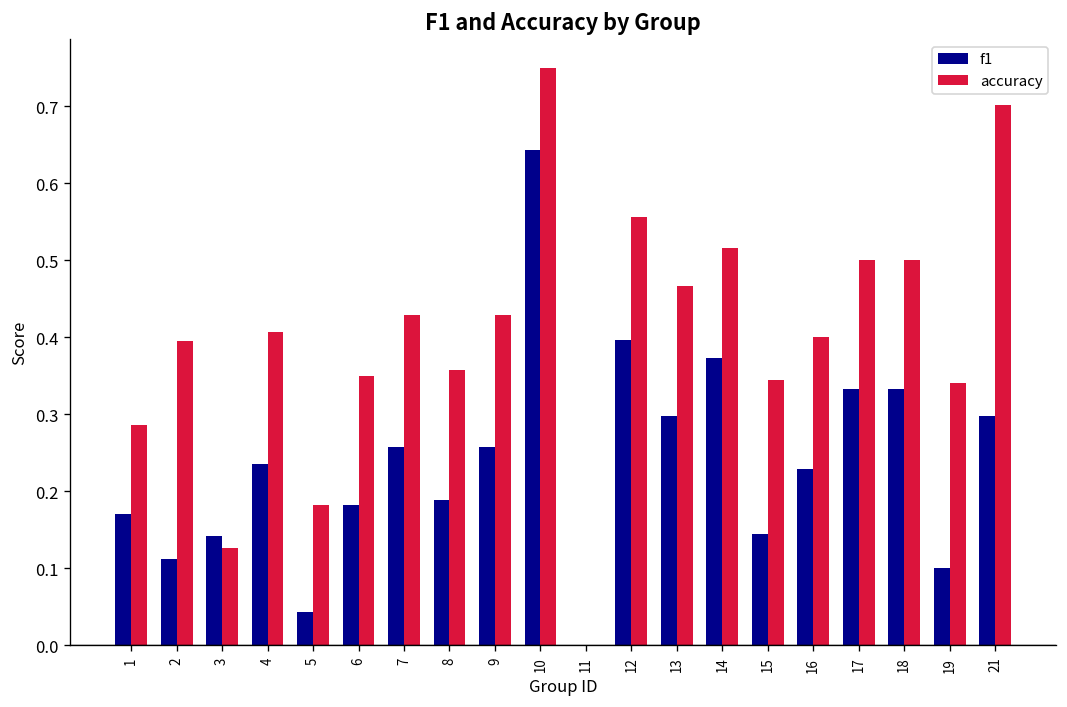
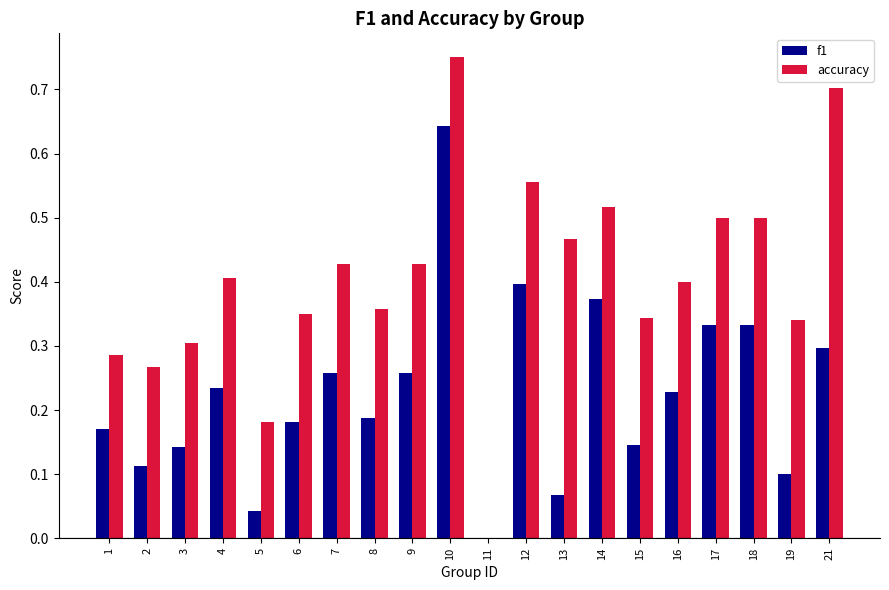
  {
    "f1": {
      "1": 0.17,
      "2": 0.11,
      "3": 0.14,
      "4": 0.23,
      "5": 0.04,
      "6": 0.18,
      "7": 0.26,
      "8": 0.19,
      "9": 0.26,
      "10": 0.64,
      "11": 0.00,
      "12": 0.40,
-     "13": 0.30,
+     "13": 0.07,
      "14": 0.37,
      "15": 0.14,
      "16": 0.23,
      "17": 0.33,
      "18": 0.33,
      "19": 0.10,
      "21": 0.30
    },
    "accuracy": {
      "1": 0.29,
-     "2": 0.40,
-     "3": 0.13,
+     "2": 0.27,
+     "3": 0.30,
      "4": 0.41,
      "5": 0.18,
      "6": 0.35,
      "7": 0.43,
      "8": 0.36,
      "9": 0.43,
      "10": 0.75,
      "11": 0.00,
      "12": 0.56,
      "13": 0.47,
      "14": 0.52,
      "15": 0.34,
      "16": 0.40,
      "17": 0.50,
      "18": 0.50,
      "19": 0.34,
      "21": 0.70
    }
  }
